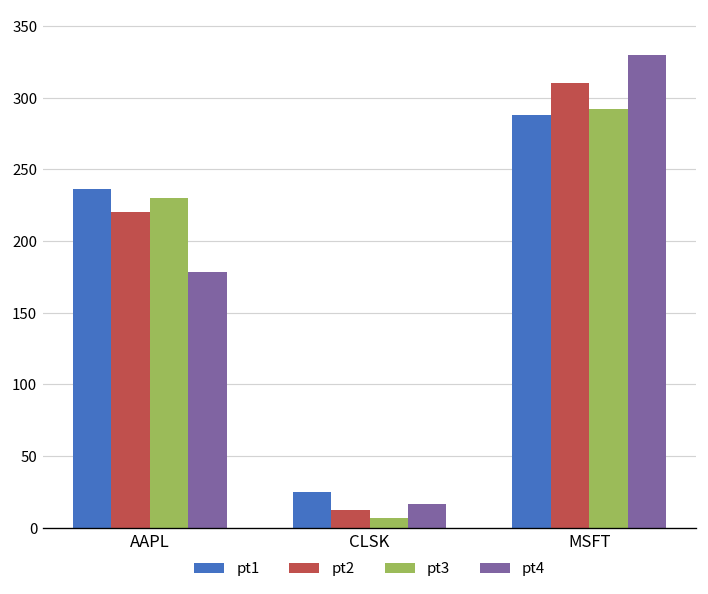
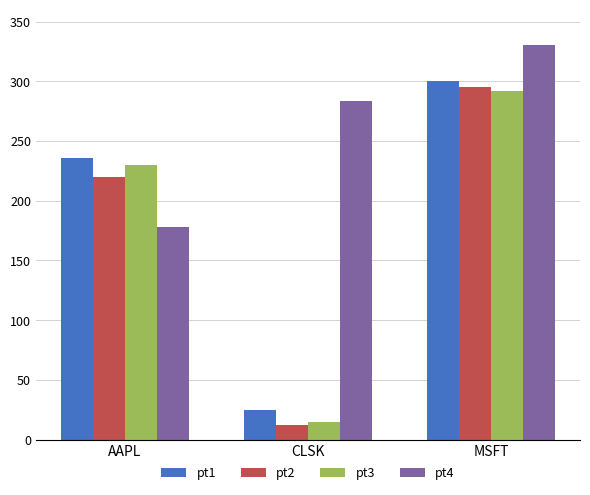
  {
    "pt1": {
      "AAPL": 236,
      "CLSK": 25,
-     "MSFT": 288
+     "MSFT": 300
    },
    "pt2": {
      "AAPL": 220,
      "CLSK": 12,
-     "MSFT": 310
+     "MSFT": 295
    },
    "pt3": {
      "AAPL": 230,
-     "CLSK": 7,
+     "CLSK": 15,
      "MSFT": 292
    },
    "pt4": {
      "AAPL": 178,
-     "CLSK": 17,
+     "CLSK": 283,
      "MSFT": 330
    }
  }
